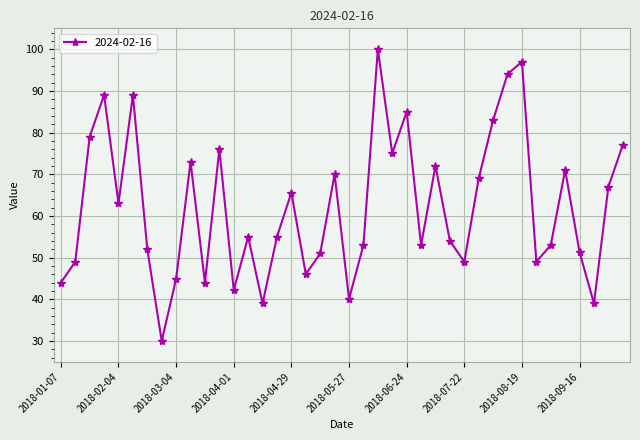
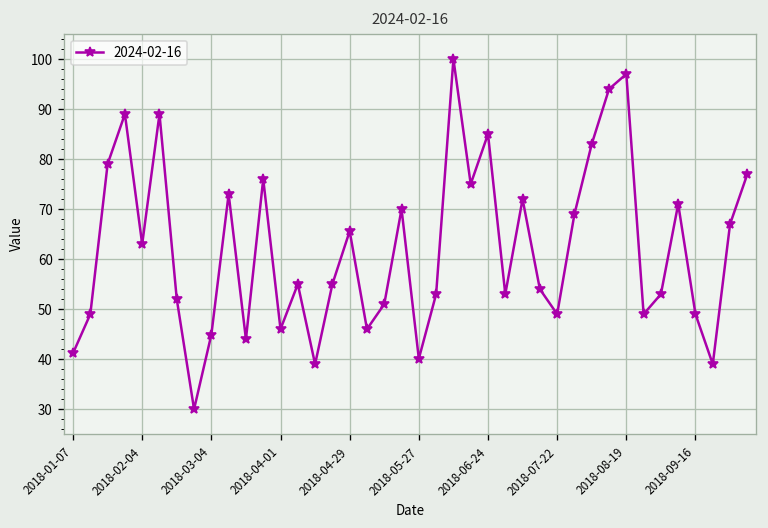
  {
-   "2018-01-07": 44,
+   "2018-01-07": 41,
    "2018-02-04": 63,
    "2018-03-04": 45,
-   "2018-04-01": 42,
+   "2018-04-01": 46,
    "2018-04-29": 66,
    "2018-05-27": 40,
    "2018-06-24": 85,
    "2018-07-22": 49,
    "2018-08-19": 97,
-   "2018-09-16": 51
+   "2018-09-16": 49
  }
